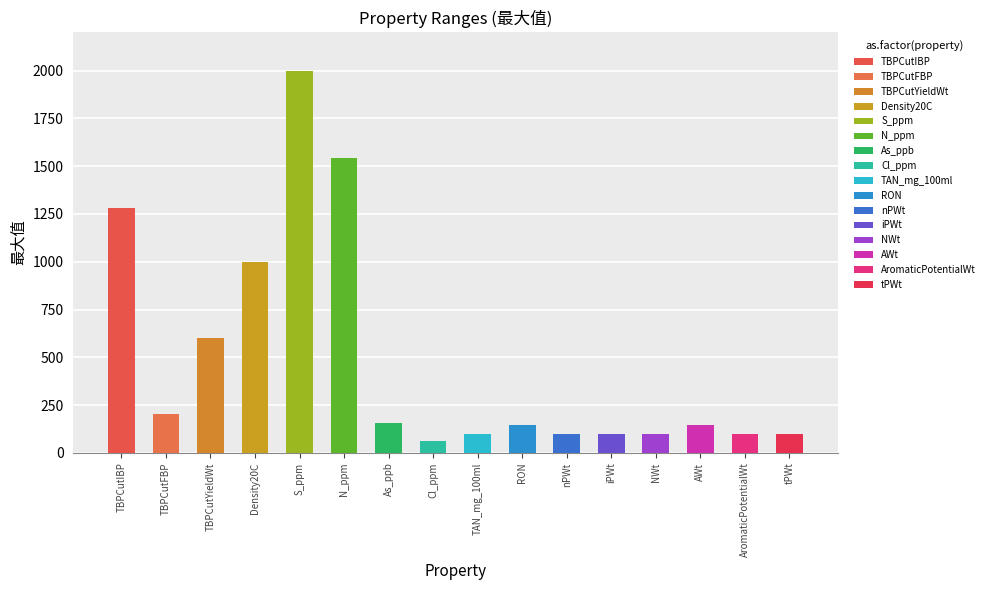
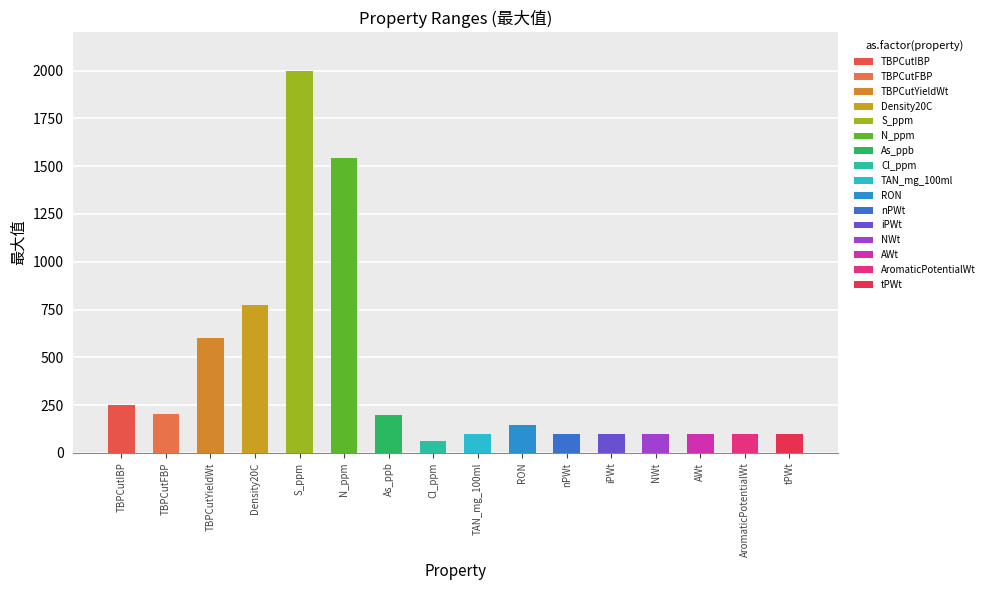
  {
-   "TBPCutIBP": 1280,
+   "TBPCutIBP": 250,
    "TBPCutFBP": 200,
    "TBPCutYieldWt": 600,
-   "Density20C": 1000,
+   "Density20C": 770,
    "S_ppm": 2000,
    "N_ppm": 1540,
-   "As_ppb": 160,
+   "As_ppb": 200,
    "Cl_ppm": 60,
    "TAN_mg_100ml": 100,
    "RON": 150,
    "nPWt": 100,
    "iPWt": 100,
    "NWt": 100,
-   "AWt": 150,
+   "AWt": 100,
    "AromaticPotentialWt": 100,
    "tPWt": 100
  }
